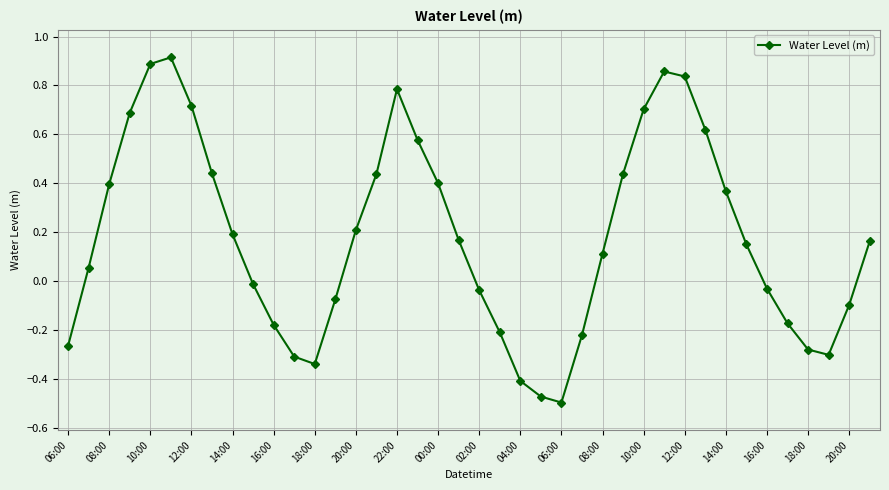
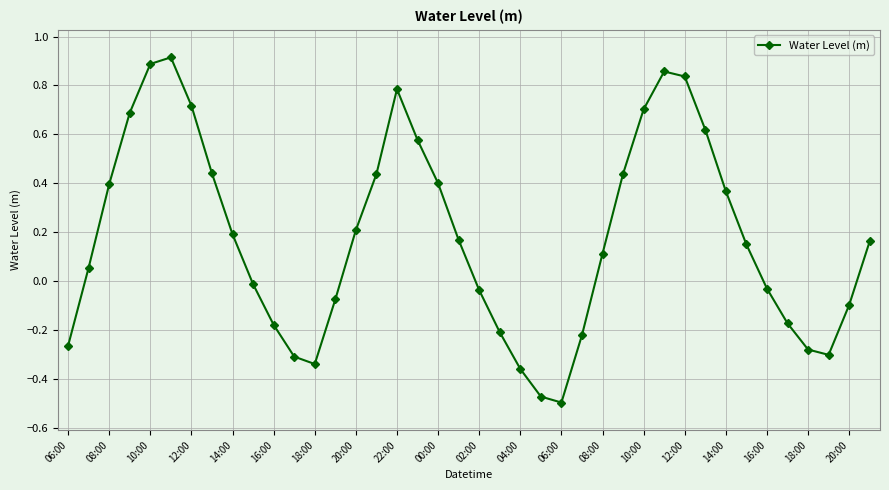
  {
    "22:00": 0.79,
    "00:00": 0.40,
    "02:00": -0.04,
-   "04:00": -0.41
+   "04:00": -0.36
  }
